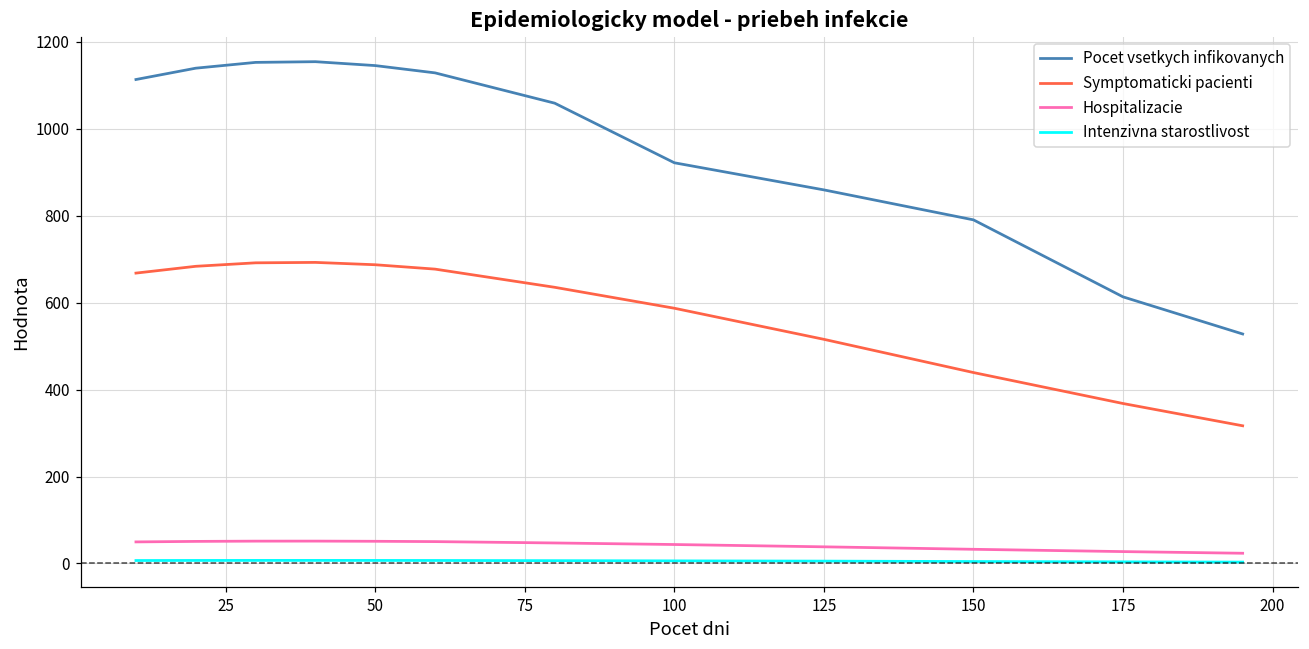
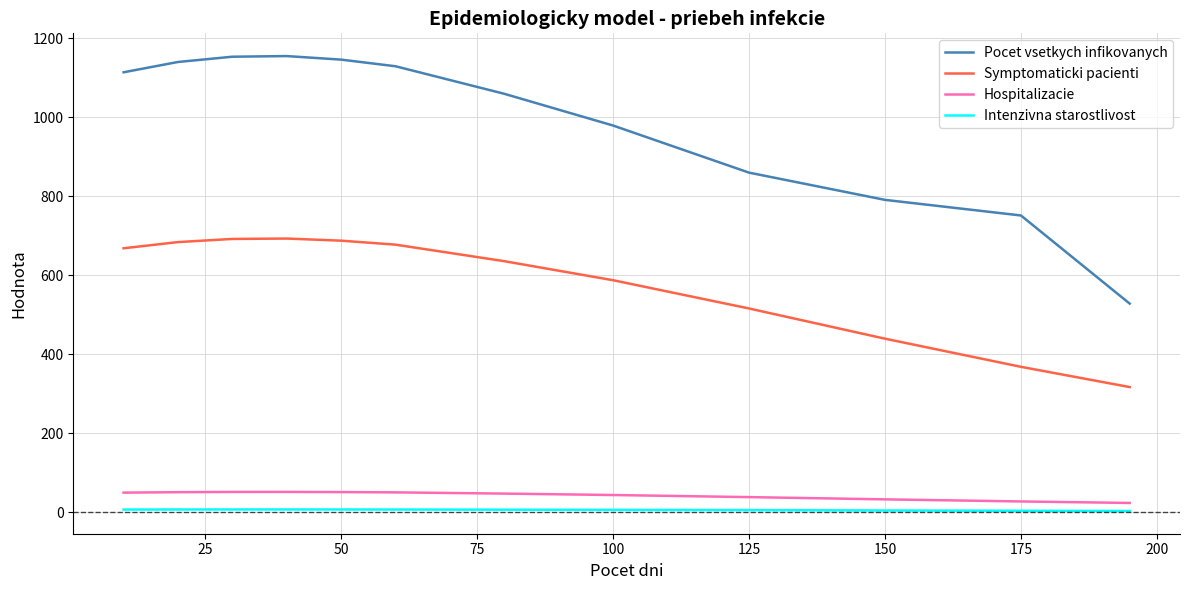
  {
    "Pocet vsetkych infikovanych": {
      "50": 1150,
-     "100": 920,
+     "100": 980,
      "125": 860,
      "150": 790,
-     "175": 610
+     "175": 750
    },
    "Symptomaticki pacienti": {
      "50": 690,
      "100": 590,
      "125": 520,
      "150": 440,
      "175": 370
    },
    "Hospitalizacie": {
      "50": 50,
      "100": 40,
      "125": 40,
      "150": 30,
      "175": 30
    },
    "Intenzivna starostlivost": {
      "50": 10,
      "100": 10,
      "125": 10,
      "150": 0,
      "175": 0
    }
  }
